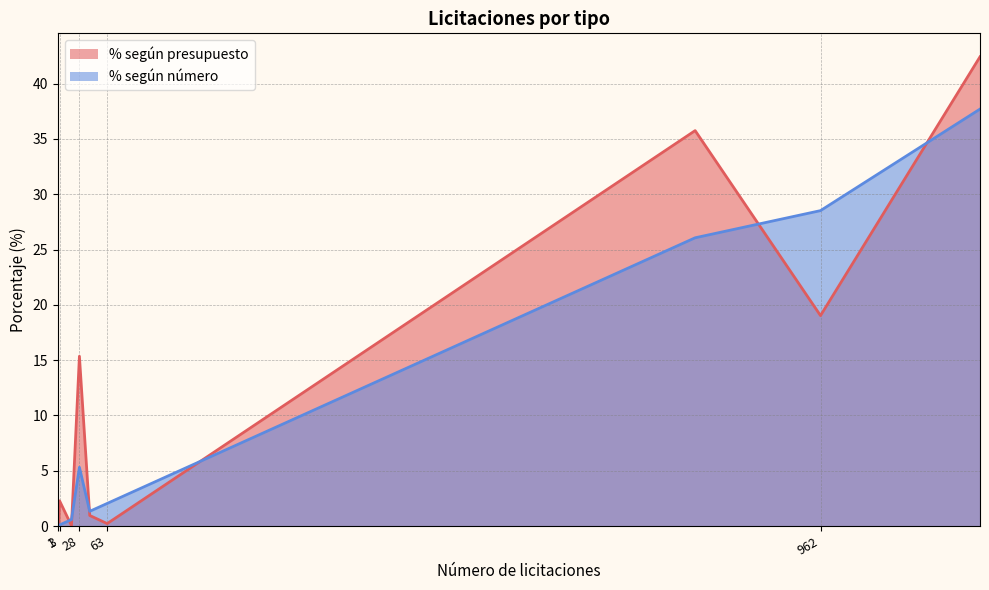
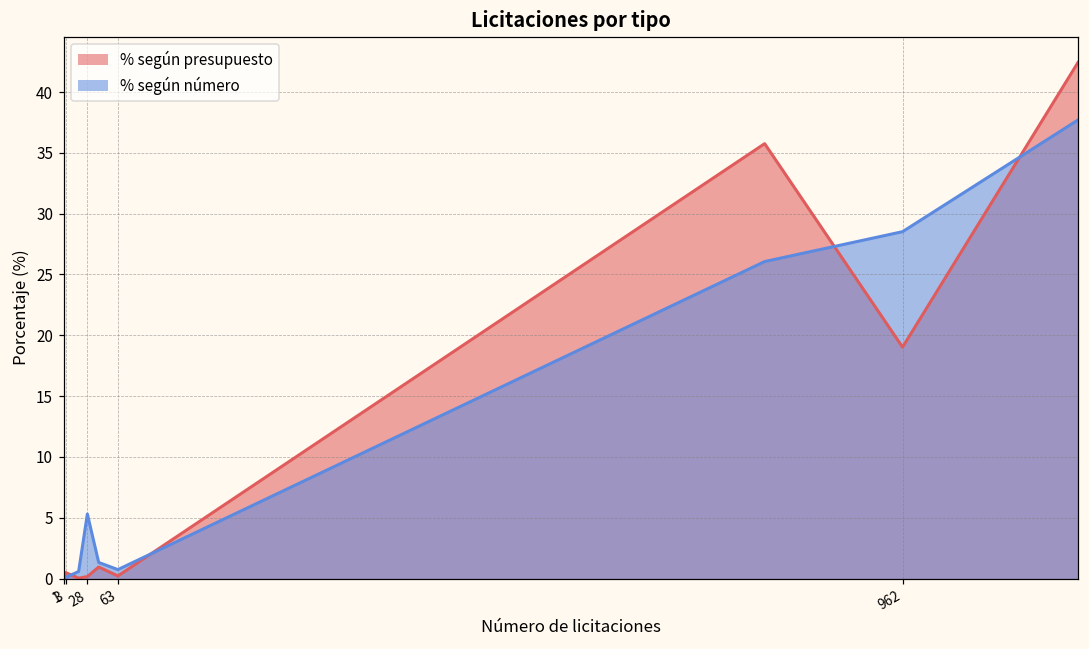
  {
    "% según presupuesto": {
-     "3": 2.3,
-     "28": 15.4,
+     "3": 0.5,
+     "28": 0.2,
      "63": 0.2,
      "962": 19.0
    },
    "% según número": {
      "28": 5.3,
-     "63": 2.0,
+     "63": 0.7,
      "962": 28.5
    }
  }
